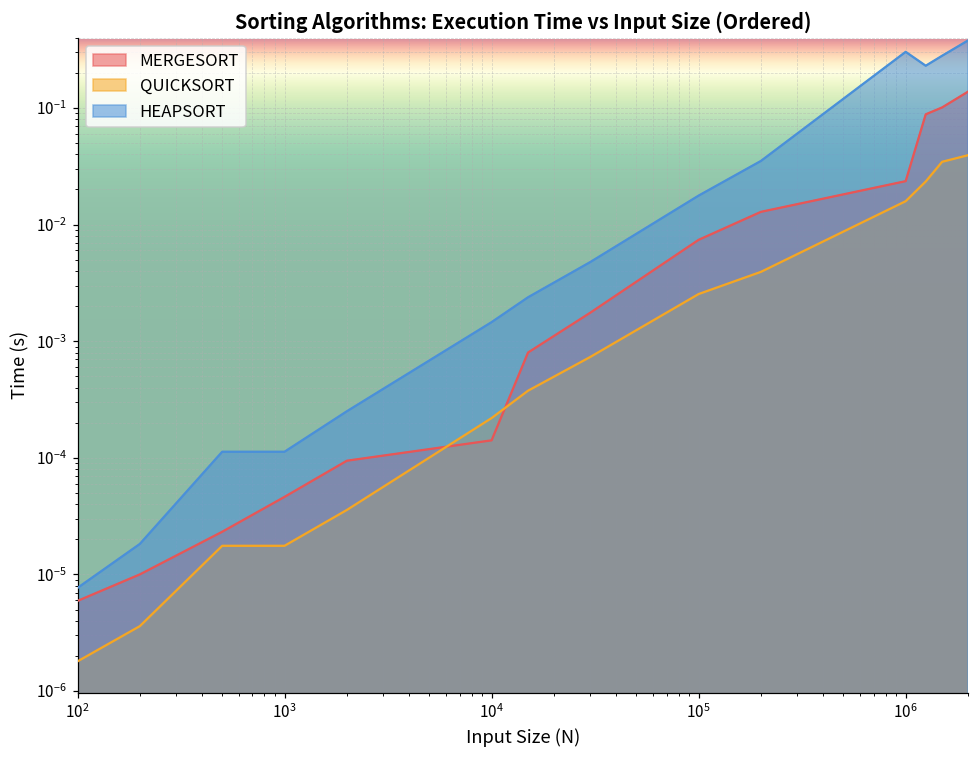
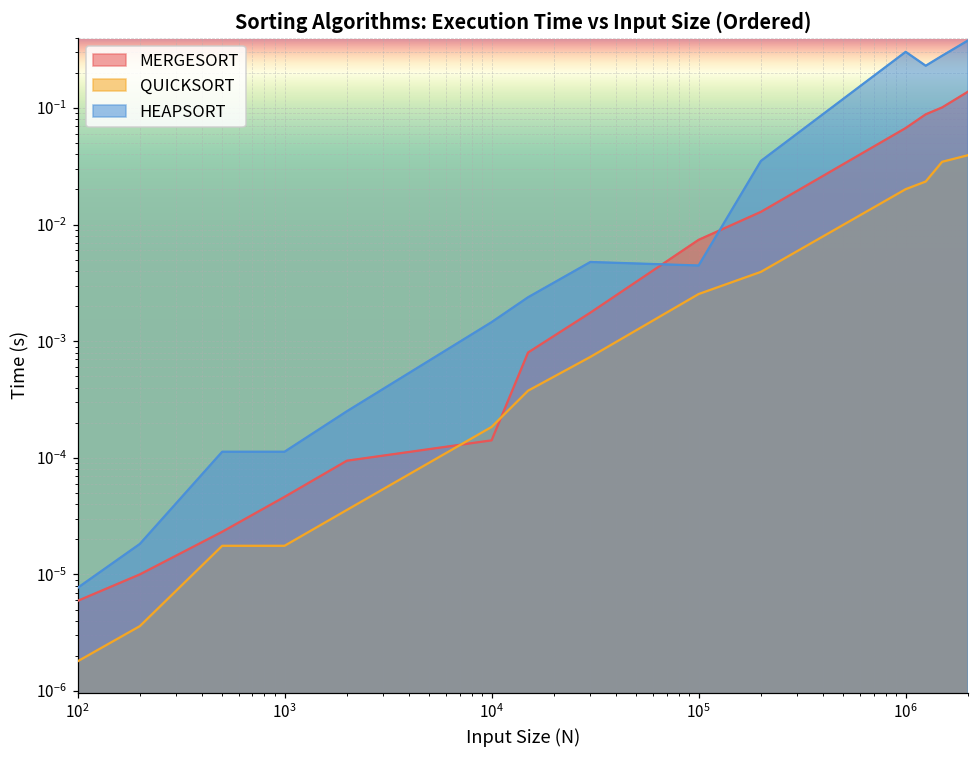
  {
    "MERGESORT": {
      "10^2": 0.000006,
      "10^3": 0.00005,
      "10^4": 0.00014,
      "10^5": 0.007,
-     "10^6": 0.024
+     "10^6": 0.07
    },
    "QUICKSORT": {
      "10^2": 0.0000018,
      "10^3": 0.000018,
-     "10^4": 0.00022,
+     "10^4": 0.00018,
      "10^5": 0.0025,
-     "10^6": 0.016
+     "10^6": 0.020
    },
    "HEAPSORT": {
      "10^2": 0.000008,
      "10^3": 0.00011,
      "10^4": 0.0015,
-     "10^5": 0.018,
+     "10^5": 0.0045,
      "10^6": 0.30
    }
  }
